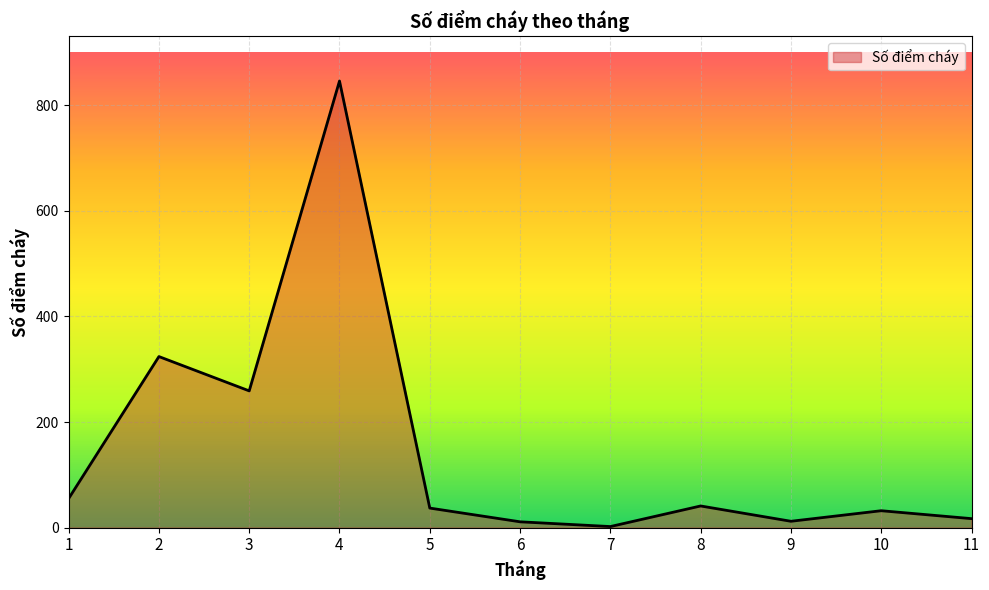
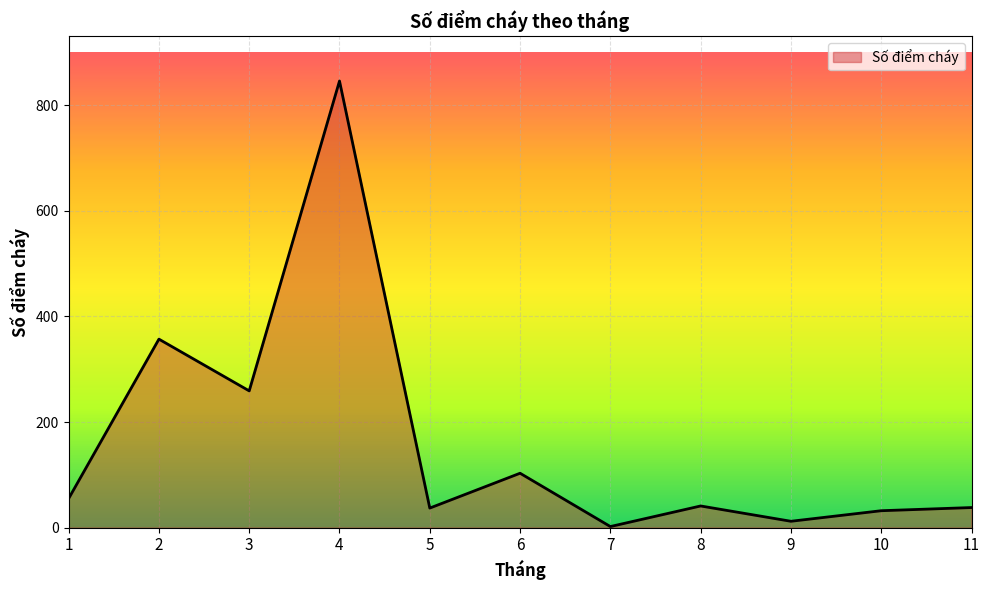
  {
    "1": 60,
-   "2": 320,
+   "2": 360,
    "3": 260,
    "4": 850,
    "5": 40,
-   "6": 10,
+   "6": 100,
    "7": 0,
    "8": 40,
    "9": 10,
    "10": 30,
-   "11": 20
+   "11": 40
  }
